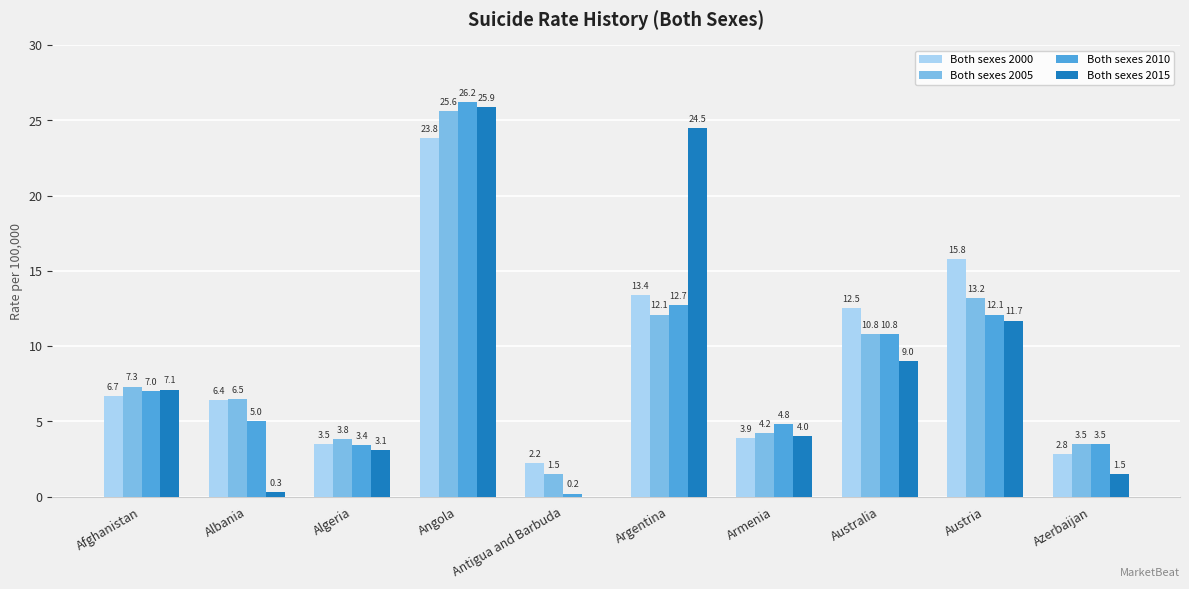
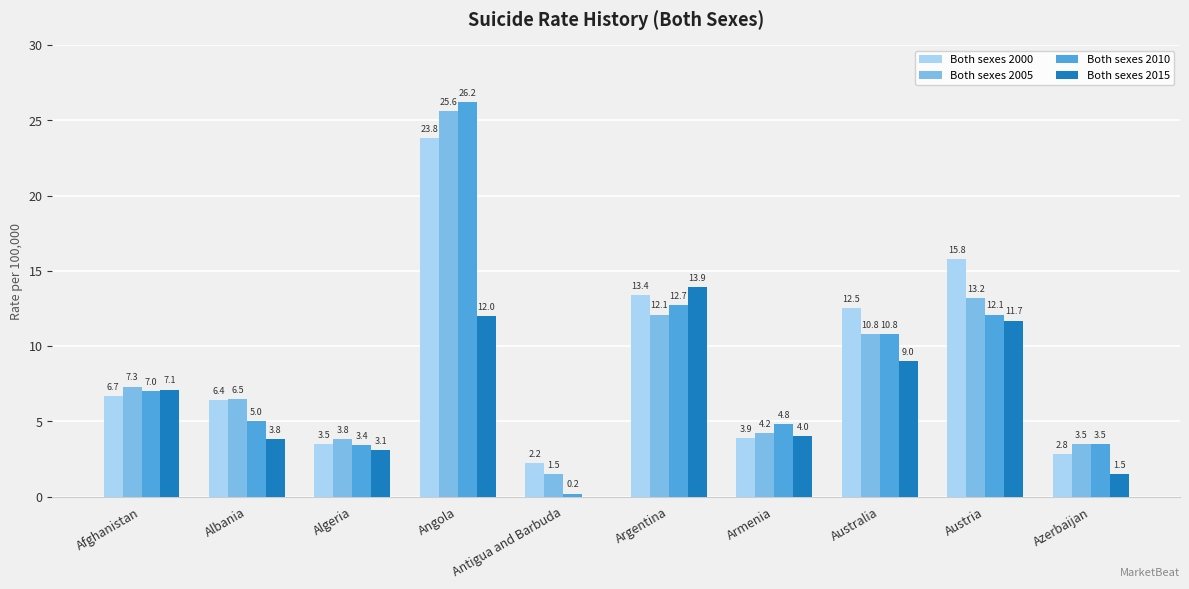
  {
    "Both sexes 2015": {
      "Afghanistan": 7.1,
-     "Albania": 0.3,
+     "Albania": 3.8,
      "Algeria": 3.1,
-     "Angola": 25.9,
-     "Argentina": 24.5,
+     "Angola": 12.0,
+     "Argentina": 13.9,
      "Armenia": 4.0,
      "Australia": 9.0,
      "Austria": 11.7,
      "Azerbaijan": 1.5
    }
  }
